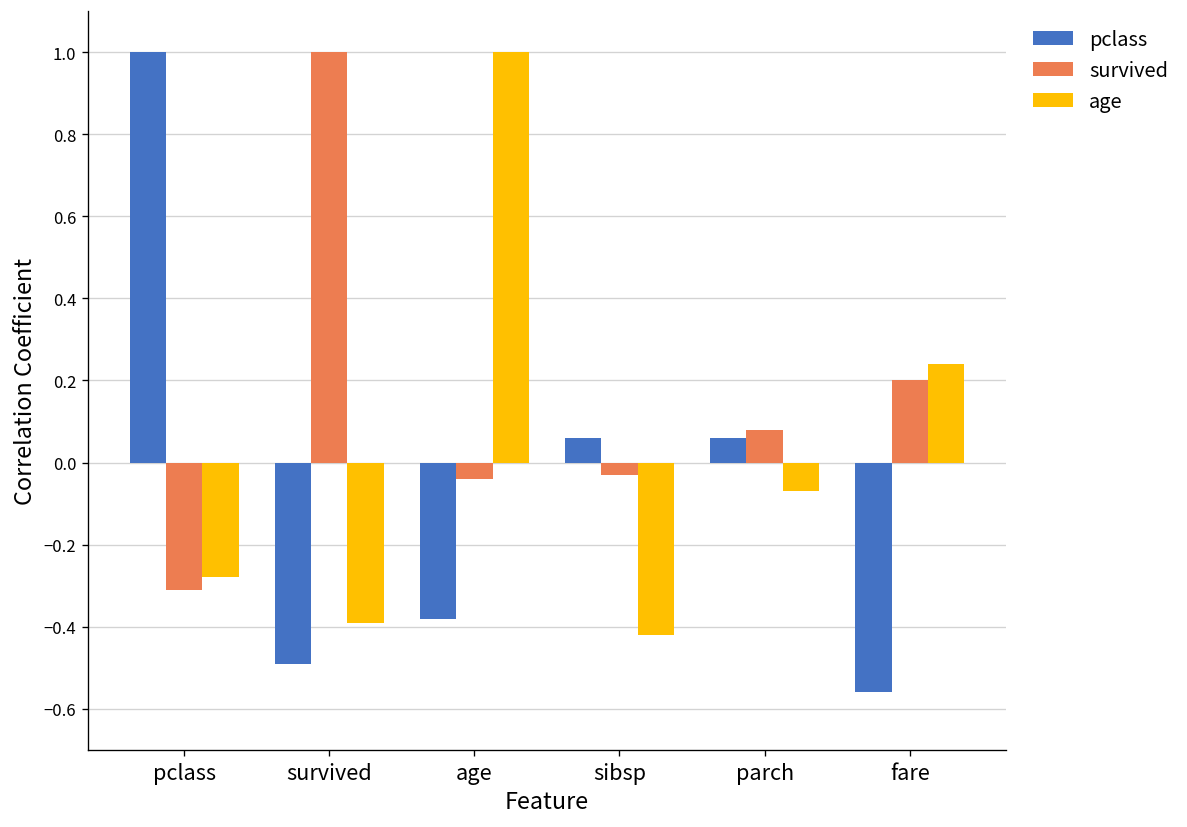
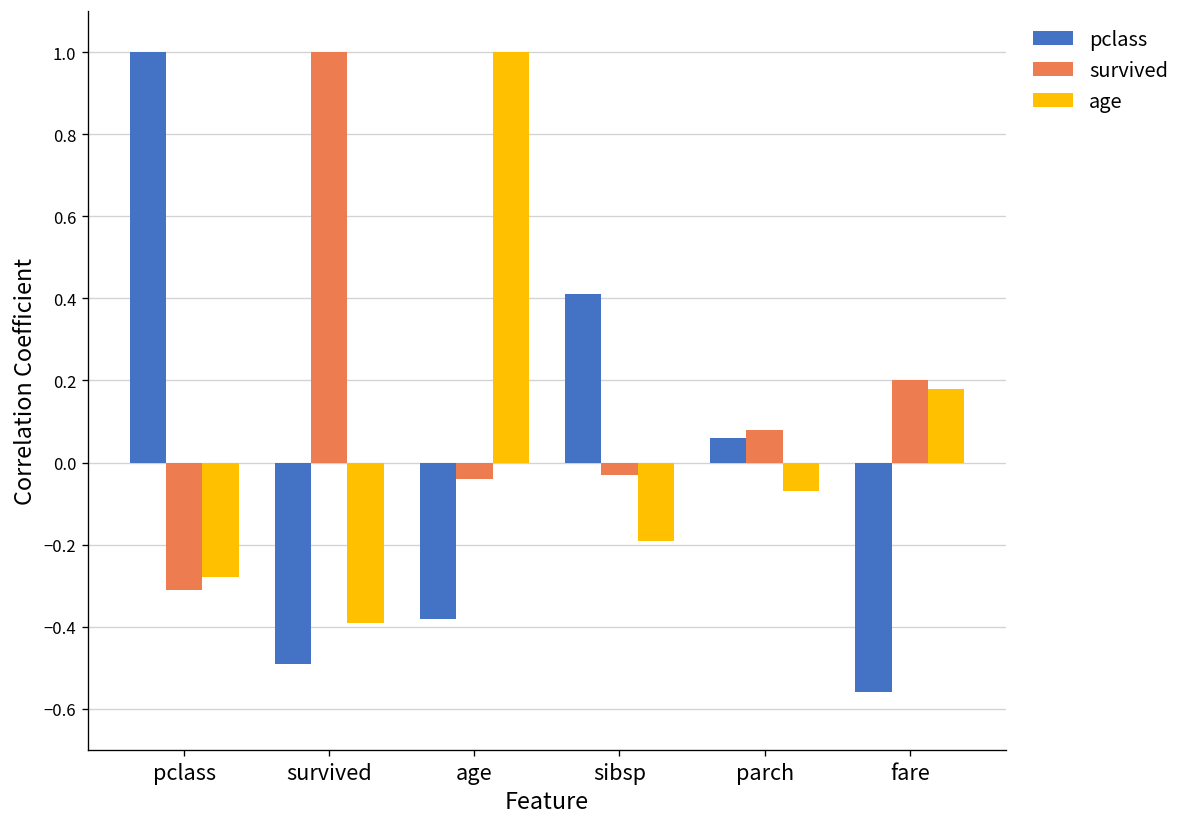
  {
    "pclass": {
      "pclass": 1.00,
      "survived": -0.49,
      "age": -0.38,
-     "sibsp": 0.06,
+     "sibsp": 0.41,
      "parch": 0.06,
      "fare": -0.56
    },
    "survived": {
      "pclass": -0.31,
      "survived": 1.00,
      "age": -0.04,
      "sibsp": -0.03,
      "parch": 0.08,
      "fare": 0.20
    },
    "age": {
      "pclass": -0.28,
      "survived": -0.39,
      "age": 1.00,
-     "sibsp": -0.42,
+     "sibsp": -0.19,
      "parch": -0.07,
-     "fare": 0.24
+     "fare": 0.18
    }
  }
